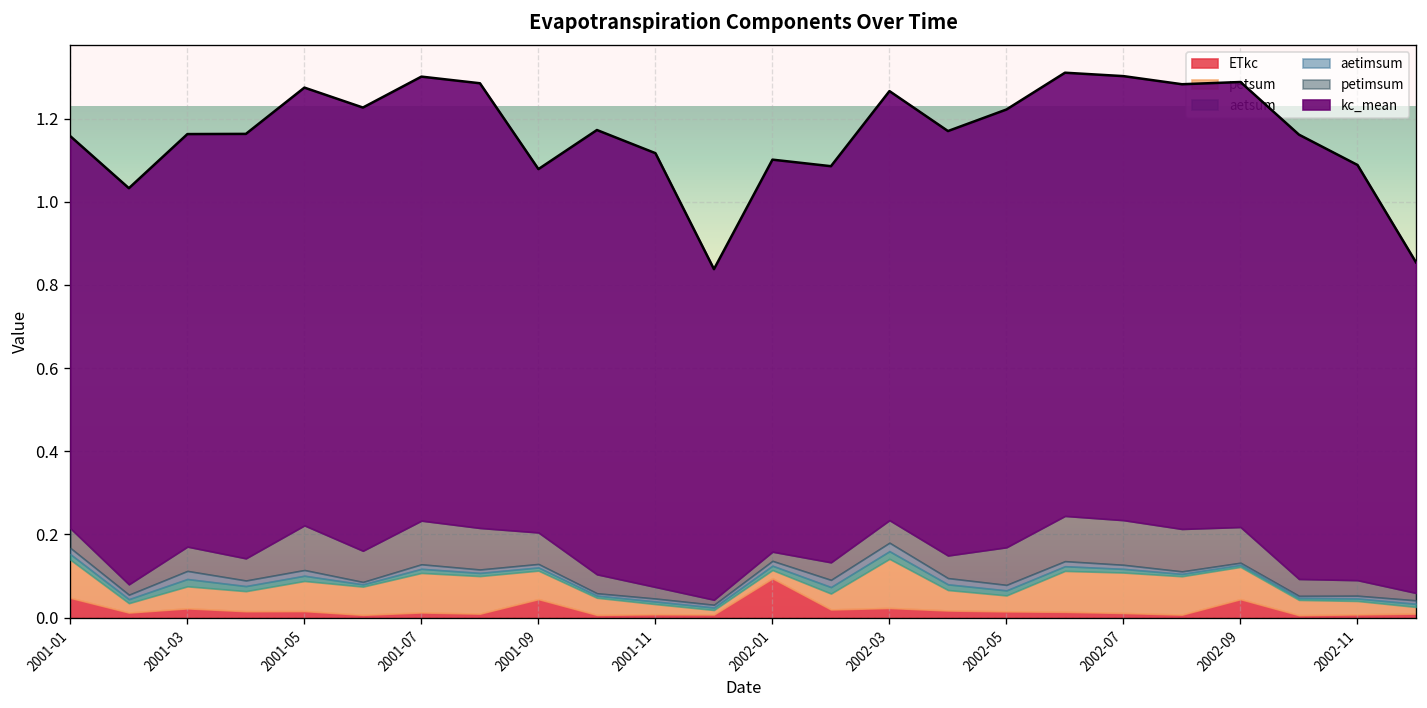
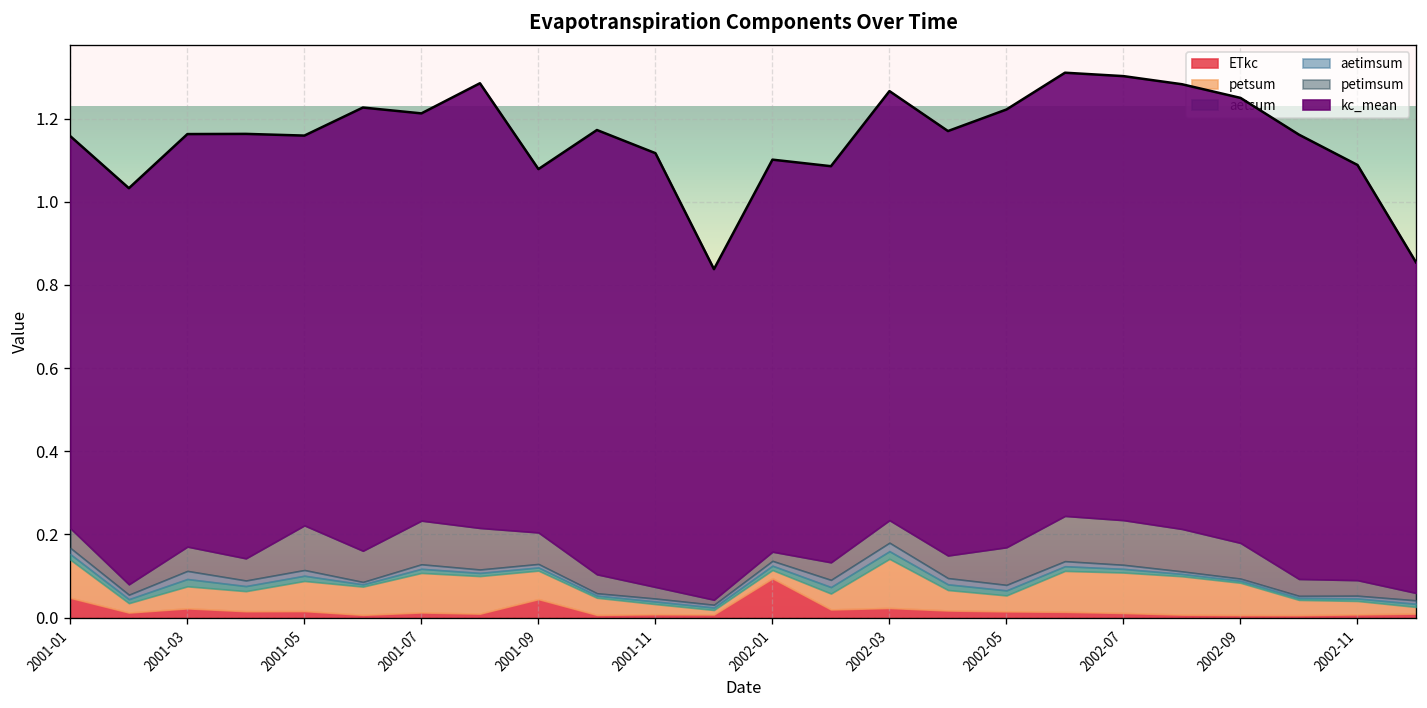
  {
    "ETkc": {
      "2001-01": 0.05,
      "2001-03": 0.02,
      "2001-05": 0.02,
      "2001-07": 0.01,
      "2001-09": 0.04,
      "2001-11": 0.01,
      "2002-01": 0.09,
      "2002-03": 0.02,
      "2002-05": 0.01,
      "2002-07": 0.01,
-     "2002-09": 0.04,
+     "2002-09": 0.01,
      "2002-11": 0.01
    },
    "petsum": {
      "2001-01": 0.09,
      "2001-03": 0.05,
      "2001-05": 0.07,
      "2001-07": 0.09,
      "2001-09": 0.07,
      "2002-01": 0.02,
      "2002-03": 0.12,
      "2002-05": 0.04,
      "2002-07": 0.10
    },
    "kc_mean": {
      "2001-01": 0.94,
      "2001-03": 0.99,
-     "2001-05": 1.05,
-     "2001-07": 1.07,
+     "2001-05": 0.94,
+     "2001-07": 0.98,
      "2001-09": 0.87,
      "2001-11": 1.04,
      "2002-01": 0.94,
      "2002-03": 1.03,
      "2002-05": 1.05,
      "2002-07": 1.07,
      "2002-11": 1.00
    }
  }
